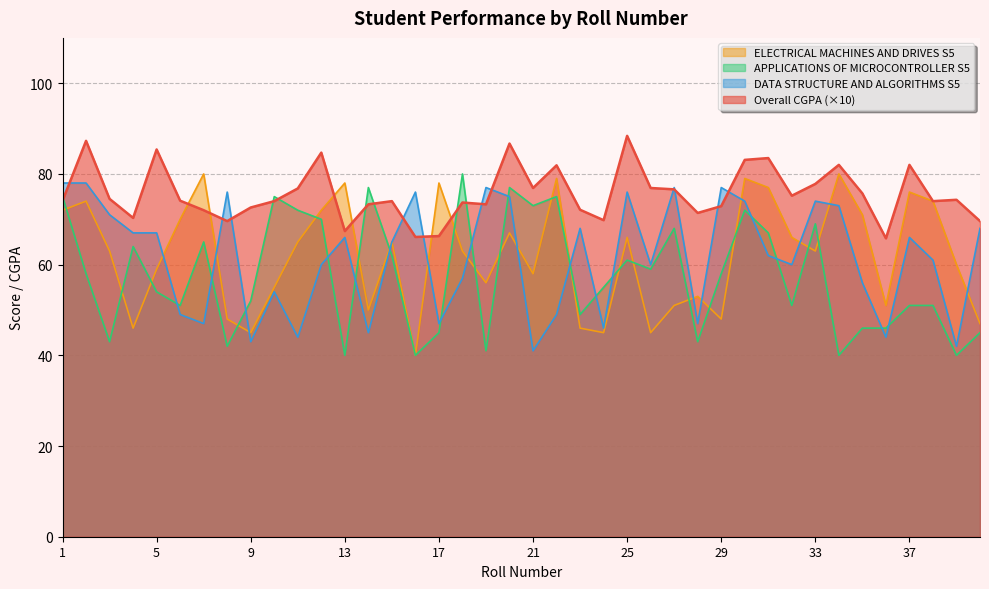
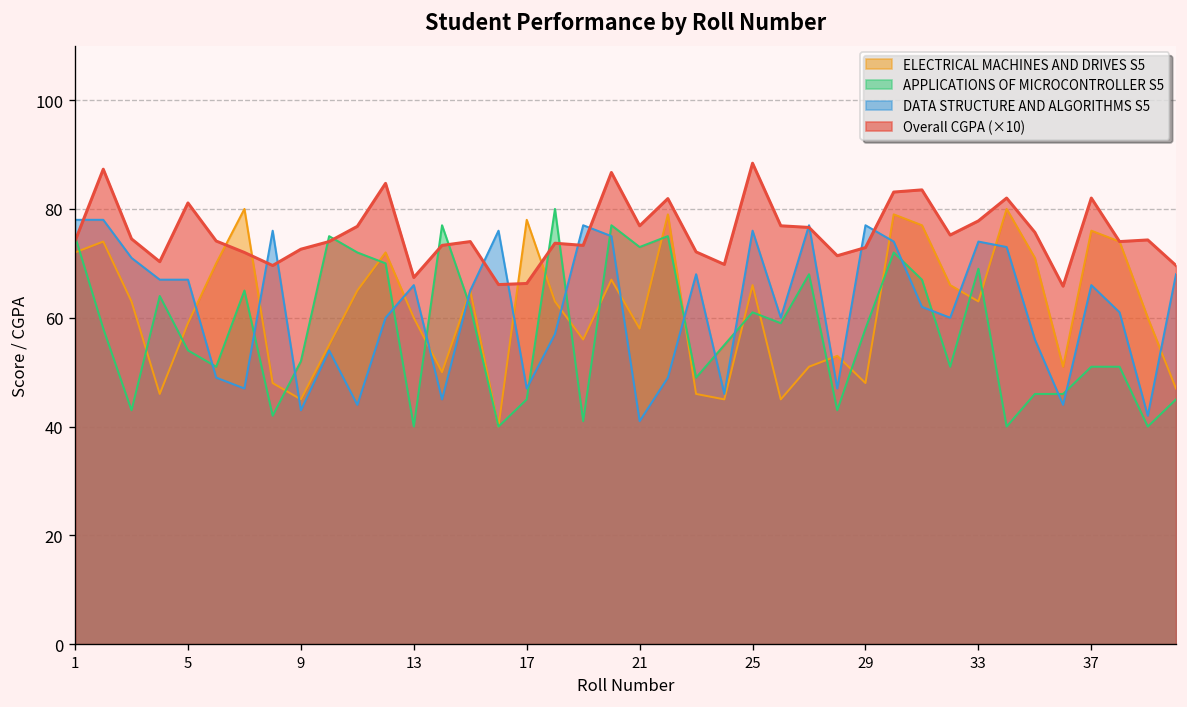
  {
    "ELECTRICAL MACHINES AND DRIVES S5": {
      "1": 72,
      "5": 59,
      "9": 45,
-     "13": 78,
+     "13": 60,
      "17": 78,
      "21": 58,
      "25": 66,
      "29": 48,
      "33": 63,
      "37": 76
    },
    "APPLICATIONS OF MICROCONTROLLER S5": {
      "1": 75,
      "5": 54,
      "9": 52,
      "13": 40,
      "17": 45,
      "21": 73,
      "25": 61,
      "29": 58,
      "33": 69,
      "37": 51
    },
    "DATA STRUCTURE AND ALGORITHMS S5": {
      "1": 78,
      "5": 67,
      "9": 43,
      "13": 66,
      "17": 47,
      "21": 41,
      "25": 76,
      "29": 77,
      "33": 74,
      "37": 66
    },
    "Overall CGPA (×10)": {
      "1": 74,
-     "5": 85,
+     "5": 81,
      "9": 73,
      "13": 67,
      "17": 66,
      "21": 77,
      "25": 88,
      "29": 73,
      "33": 78,
      "37": 82
    }
  }
